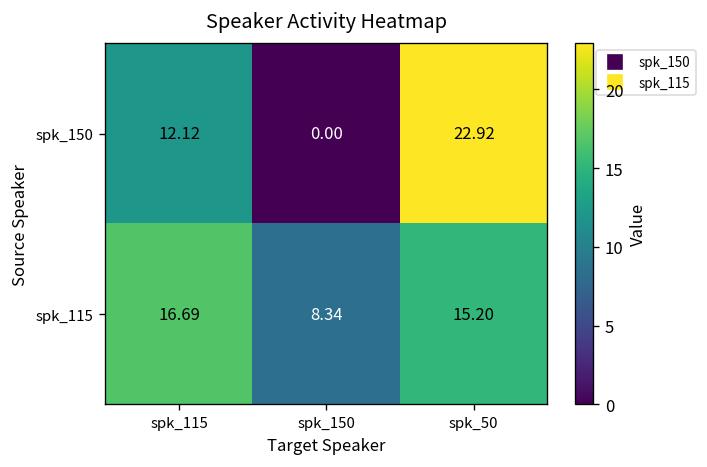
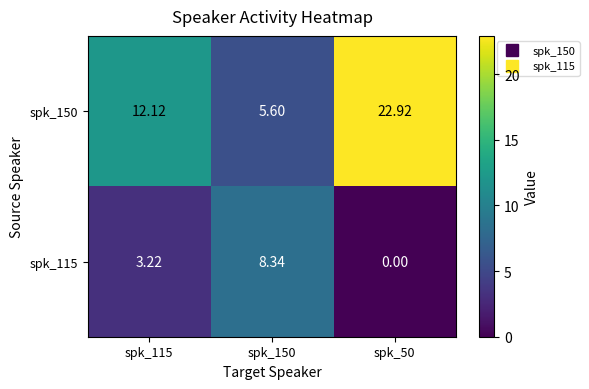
  {
    "spk_150": {
      "spk_115": 12.12,
-     "spk_150": 0.00,
+     "spk_150": 5.60,
      "spk_50": 22.92
    },
    "spk_115": {
-     "spk_115": 16.69,
+     "spk_115": 3.22,
      "spk_150": 8.34,
-     "spk_50": 15.20
+     "spk_50": 0.00
    }
  }
